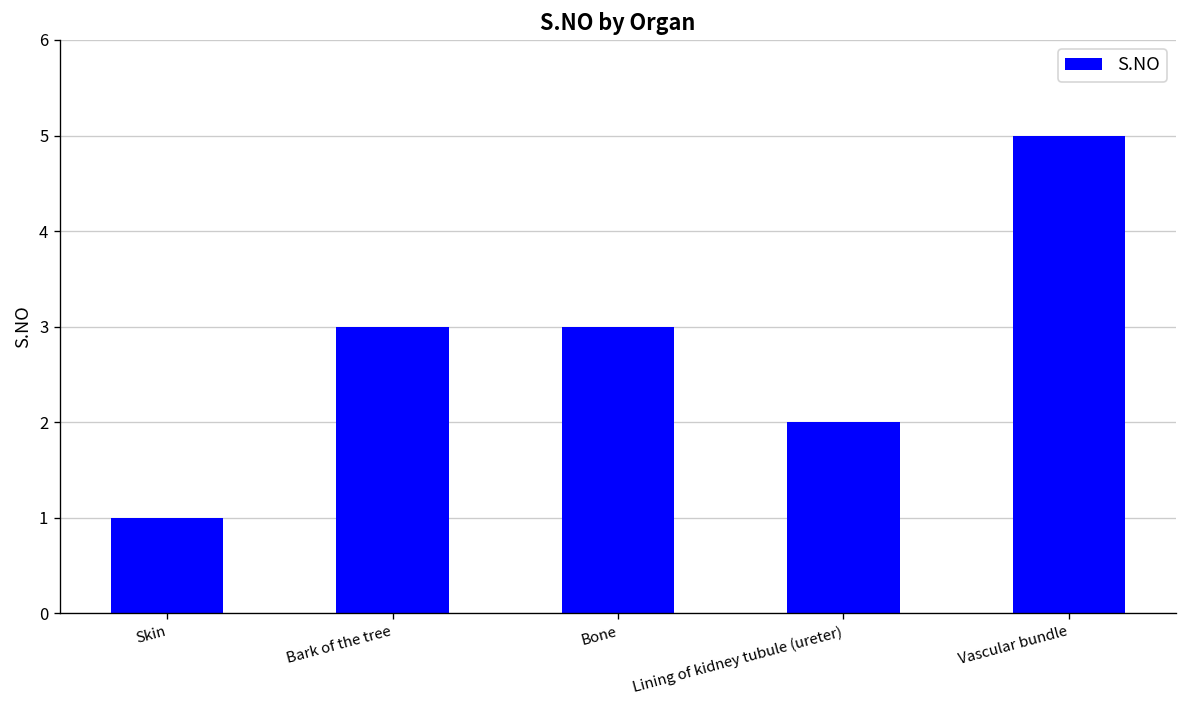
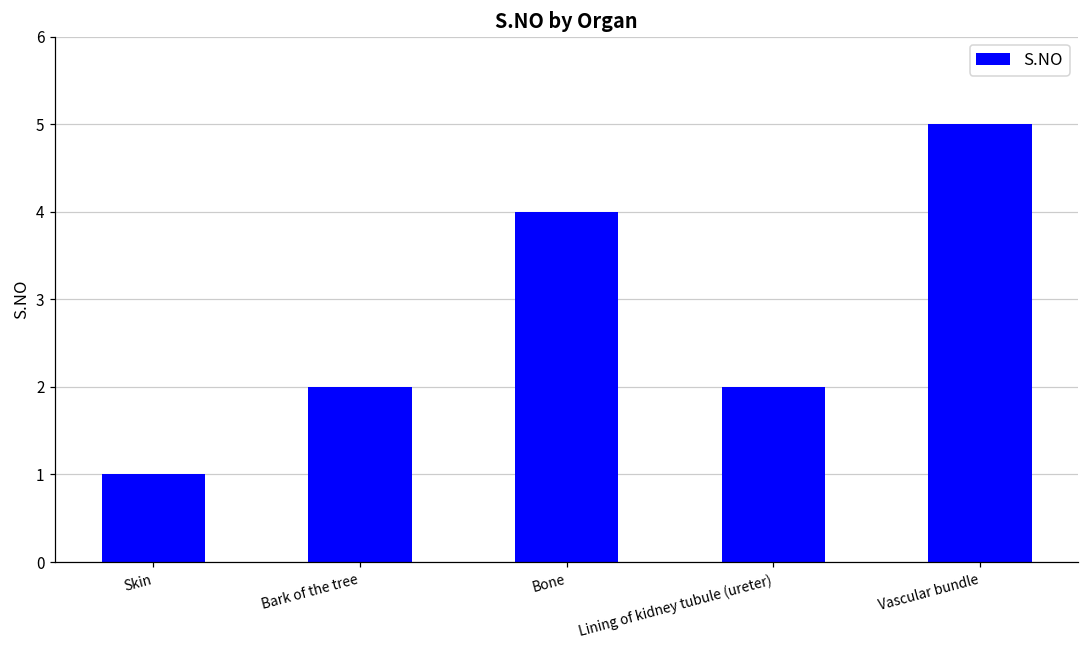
  {
    "Skin": 1,
-   "Bark of the tree": 3,
-   "Bone": 3,
+   "Bark of the tree": 2,
+   "Bone": 4,
    "Lining of kidney tubule (ureter)": 2,
    "Vascular bundle": 5
  }
